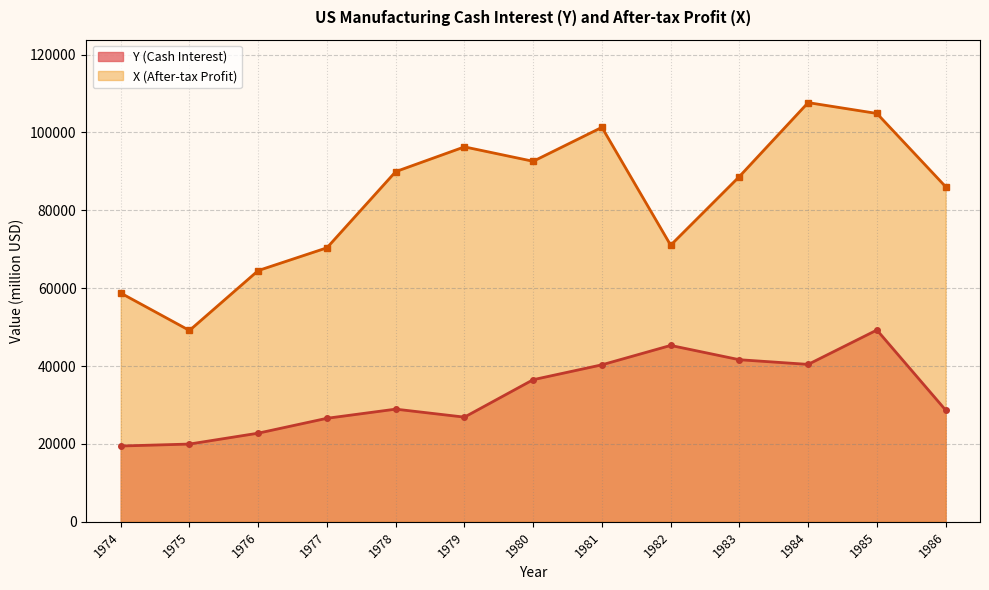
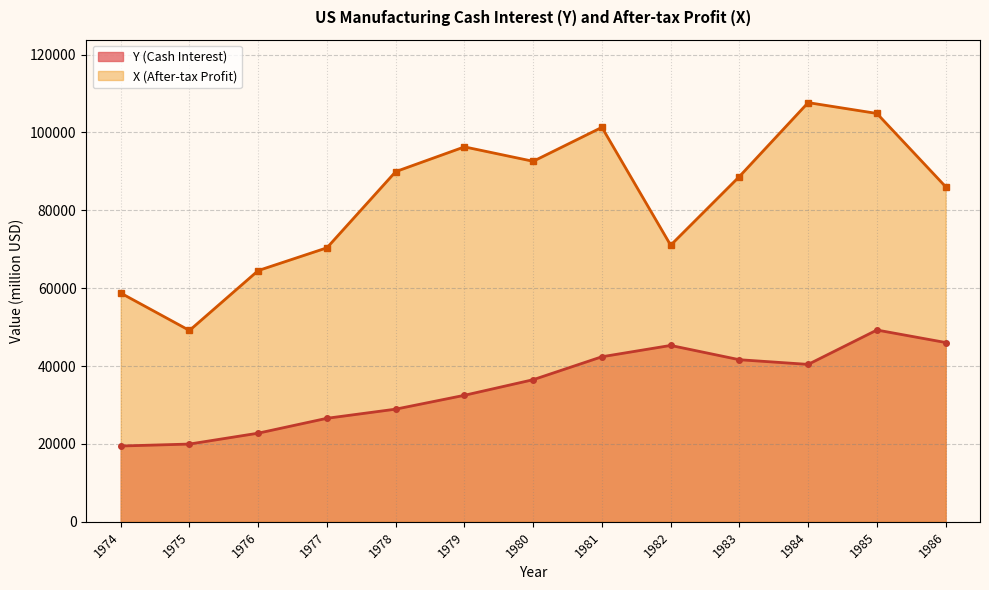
  {
    "Y (Cash Interest)": {
      "1974": 19000,
      "1975": 20000,
      "1976": 23000,
      "1977": 27000,
      "1978": 29000,
-     "1979": 27000,
+     "1979": 32000,
      "1980": 36000,
-     "1981": 40000,
+     "1981": 42000,
      "1982": 45000,
      "1983": 42000,
      "1984": 40000,
      "1985": 49000,
-     "1986": 29000
+     "1986": 46000
    },
    "X (After-tax Profit)": {
      "1974": 59000,
      "1975": 49000,
      "1976": 65000,
      "1977": 70000,
      "1978": 90000,
      "1979": 96000,
      "1980": 93000,
      "1981": 101000,
      "1982": 71000,
      "1983": 89000,
      "1984": 108000,
      "1985": 105000,
      "1986": 86000
    }
  }
